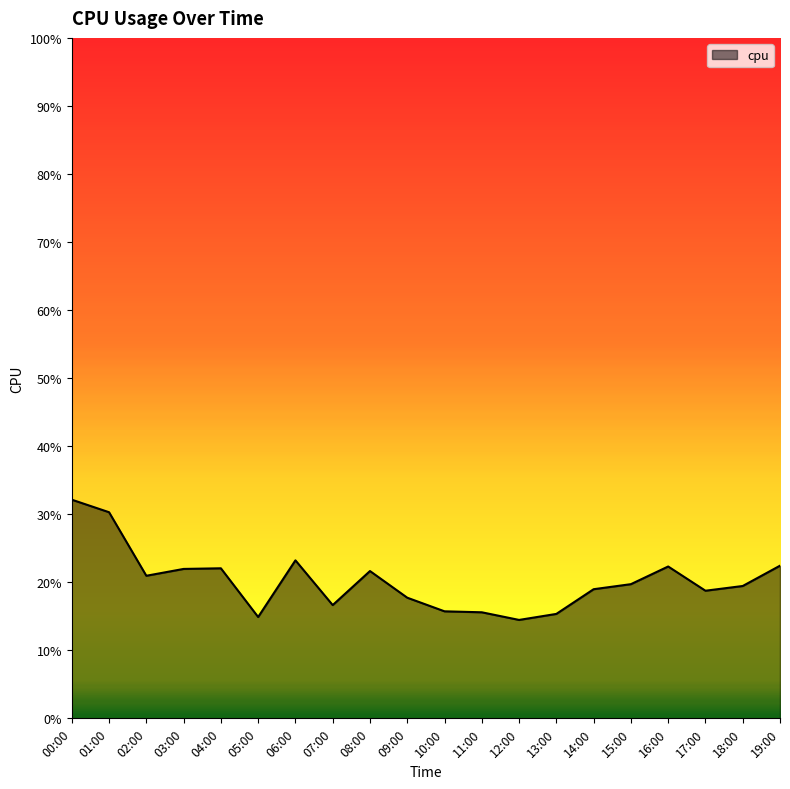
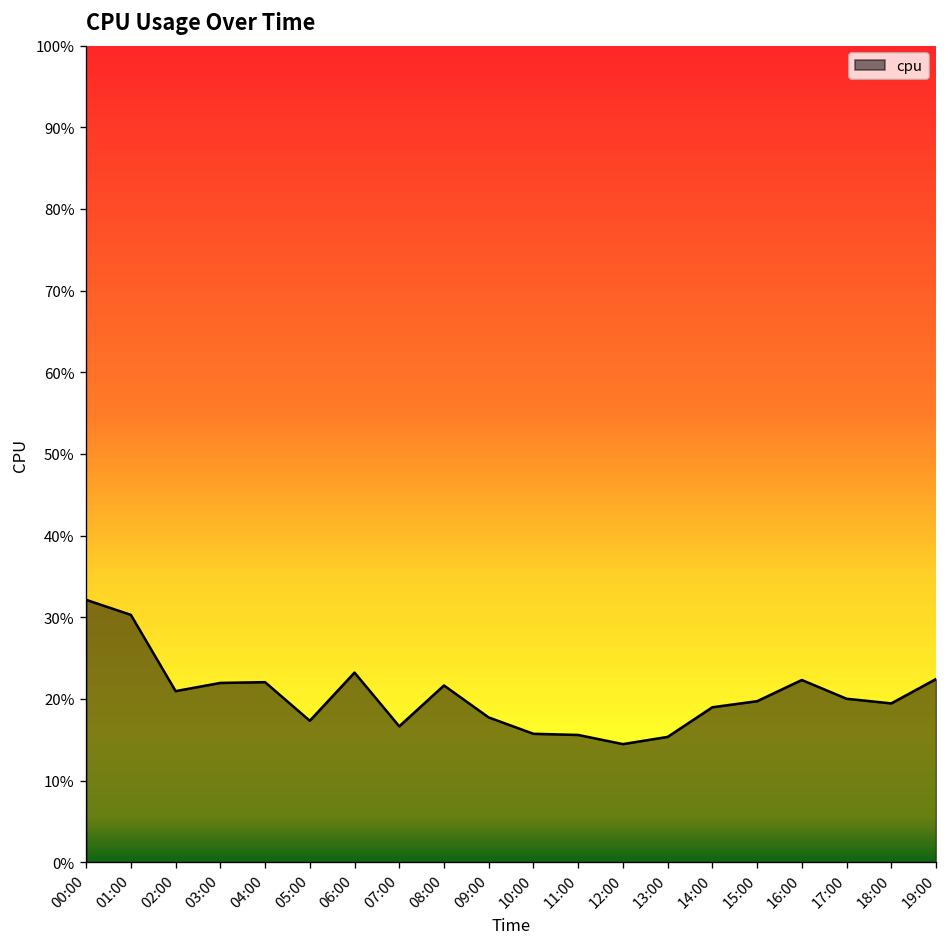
  {
    "00:00": "32%",
    "01:00": "30%",
    "02:00": "21%",
    "03:00": "22%",
    "04:00": "22%",
-   "05:00": "15%",
+   "05:00": "17%",
    "06:00": "23%",
    "07:00": "17%",
    "08:00": "22%",
    "09:00": "18%",
    "10:00": "16%",
    "11:00": "16%",
    "12:00": "14%",
    "13:00": "15%",
    "14:00": "19%",
    "15:00": "20%",
    "16:00": "22%",
-   "17:00": "19%",
+   "17:00": "20%",
    "18:00": "19%",
    "19:00": "22%"
  }
